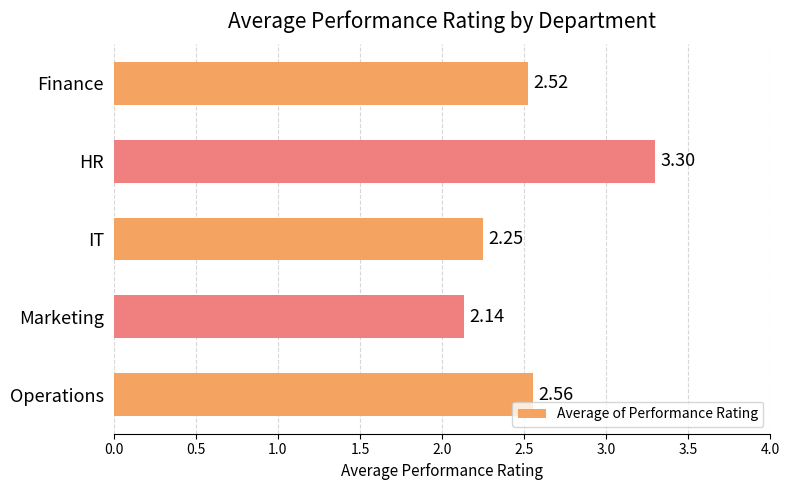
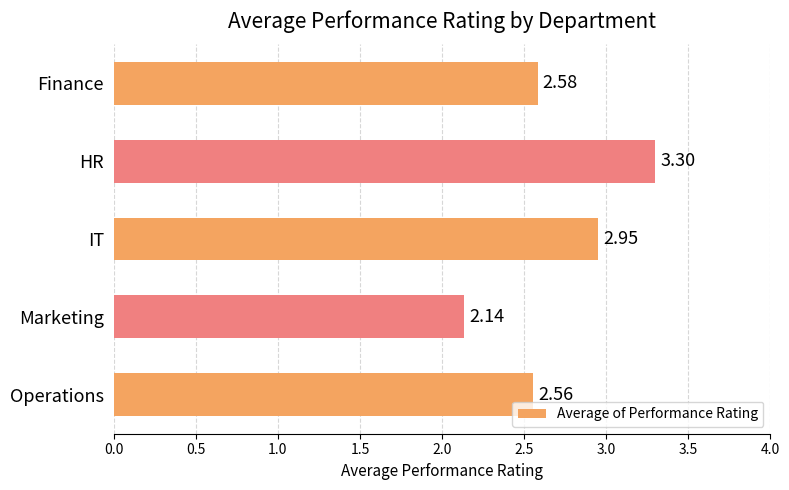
  {
-   "Finance": 2.52,
+   "Finance": 2.58,
    "HR": 3.30,
-   "IT": 2.25,
+   "IT": 2.95,
    "Marketing": 2.14
  }
